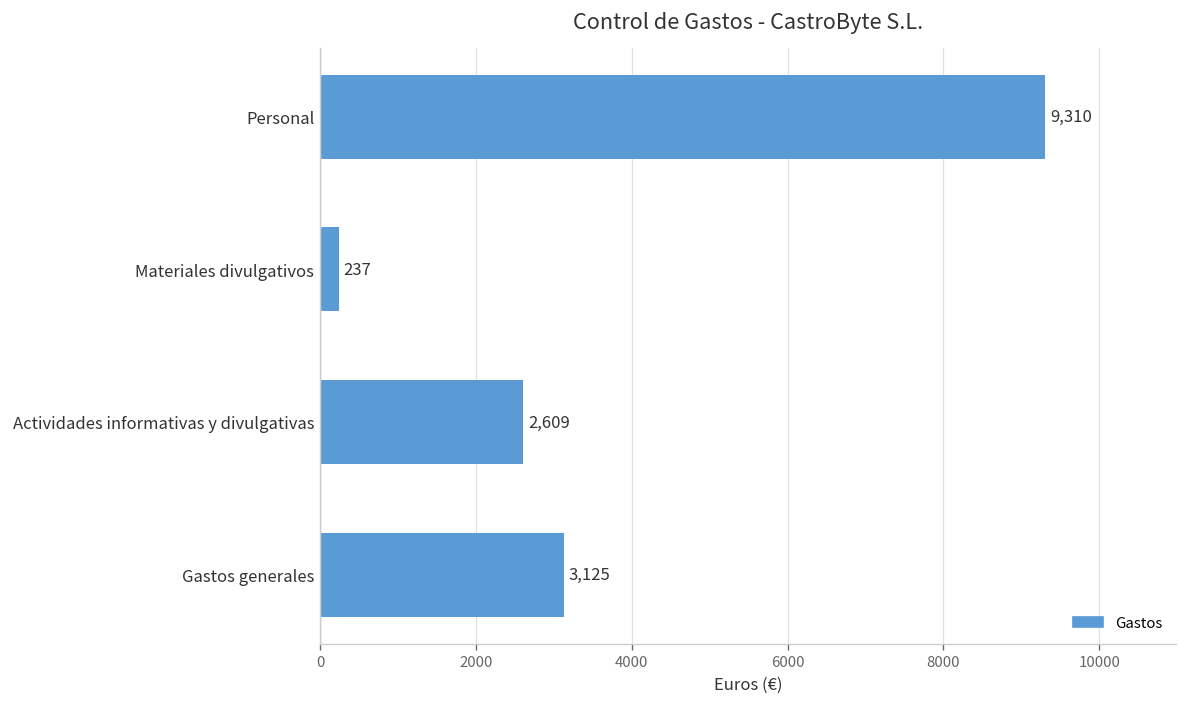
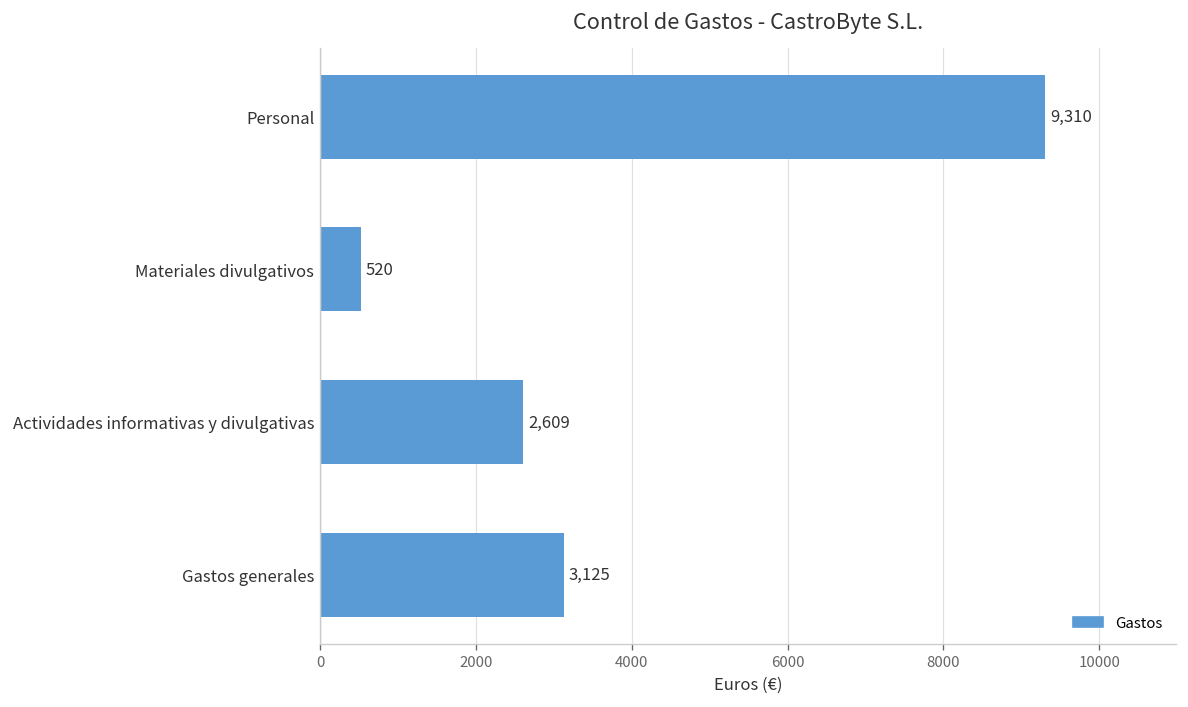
  {
    "Personal": "9,310",
-   "Materiales divulgativos": "237",
+   "Materiales divulgativos": "520",
    "Actividades informativas y divulgativas": "2,609",
    "Gastos generales": "3,125"
  }
